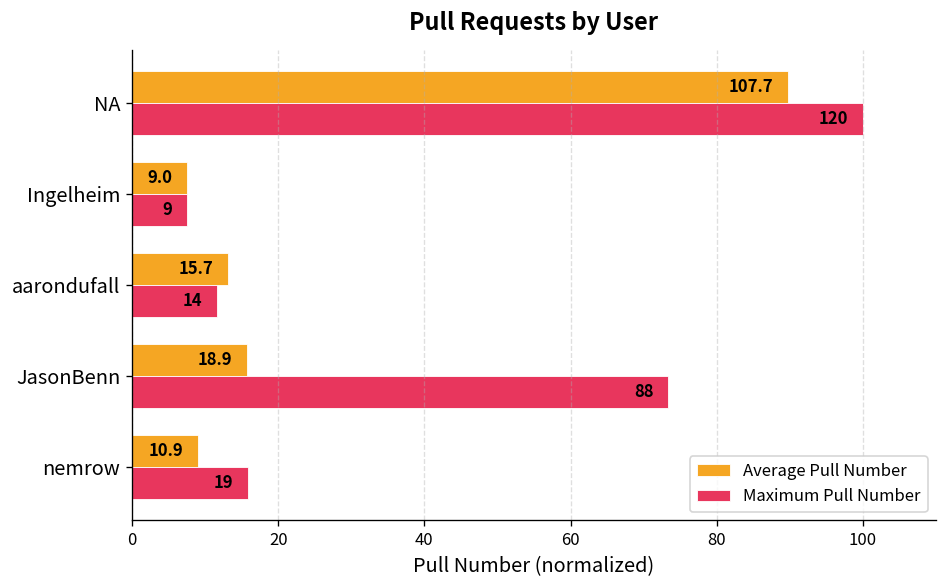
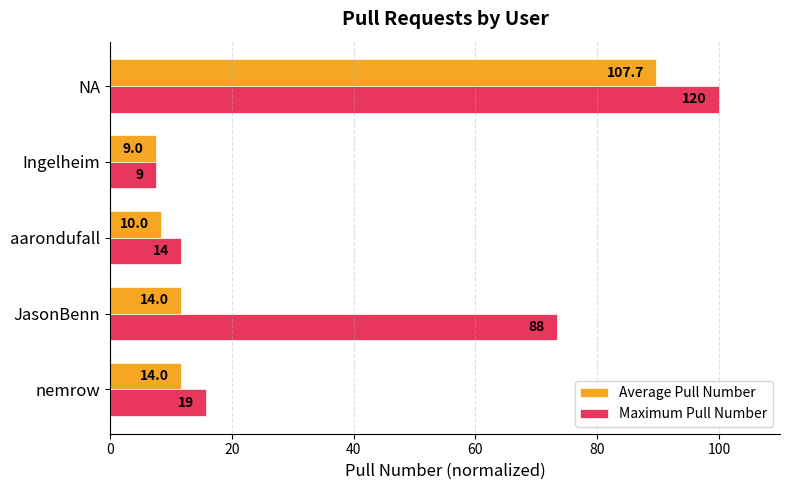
  {
    "Average Pull Number": {
-     "aarondufall": 15.7,
-     "JasonBenn": 18.9,
-     "nemrow": 10.9
+     "aarondufall": 10.0,
+     "JasonBenn": 14.0,
+     "nemrow": 14.0
    }
  }
